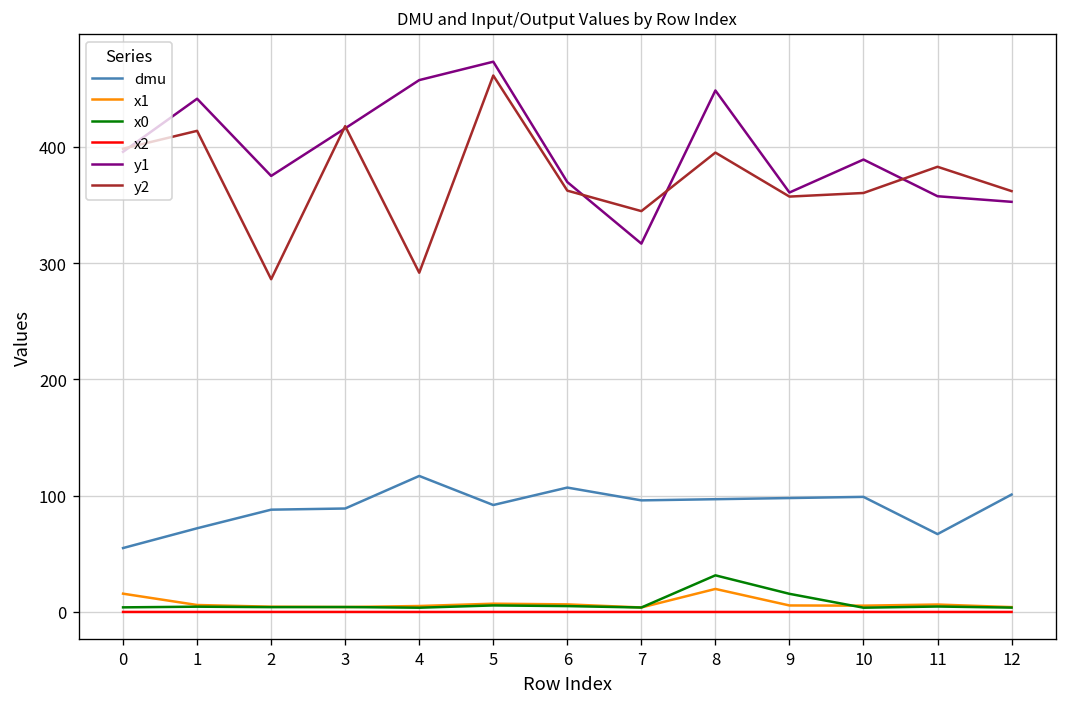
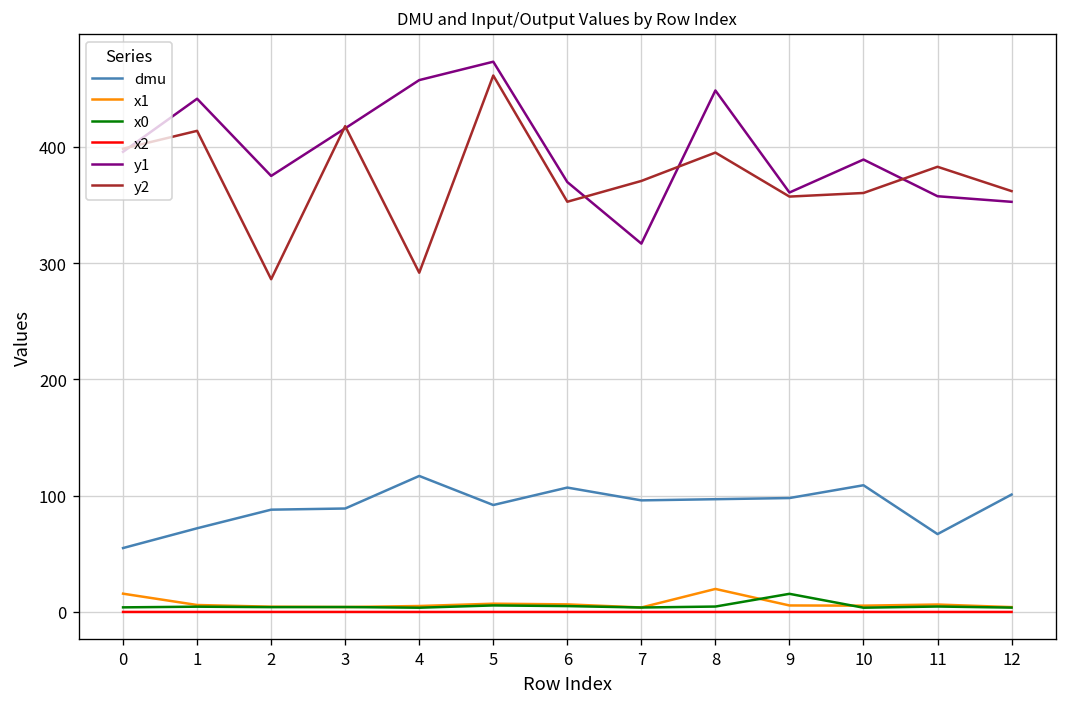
  {
    "dmu": {
      "0": 60,
      "1": 70,
      "2": 90,
      "3": 90,
      "4": 120,
      "5": 90,
      "6": 110,
      "7": 100,
      "8": 100,
      "9": 100,
-     "10": 100,
+     "10": 110,
      "11": 70,
      "12": 100
    },
    "x1": {
      "0": 20,
      "8": 20,
      "9": 10
    },
    "x0": {
      "0": 0,
-     "8": 30,
+     "8": 0,
      "9": 20
    },
    "x2": {
      "0": 0,
      "1": 0,
      "2": 0,
      "3": 0,
      "4": 0,
      "5": 0,
      "6": 0,
      "7": 0,
      "8": 0,
      "9": 0,
      "10": 0,
      "11": 0,
      "12": 0
    },
    "y1": {
      "1": 440,
      "2": 380,
      "4": 460,
      "5": 470,
      "6": 370,
      "7": 320,
      "8": 450,
      "9": 360,
      "10": 390,
      "11": 360,
      "12": 350
    },
    "y2": {
      "1": 410,
      "2": 290,
      "4": 290,
      "5": 460,
-     "6": 360,
-     "7": 340,
+     "6": 350,
+     "7": 370,
      "8": 400,
      "9": 360,
      "10": 360,
      "11": 380,
      "12": 360
    }
  }
